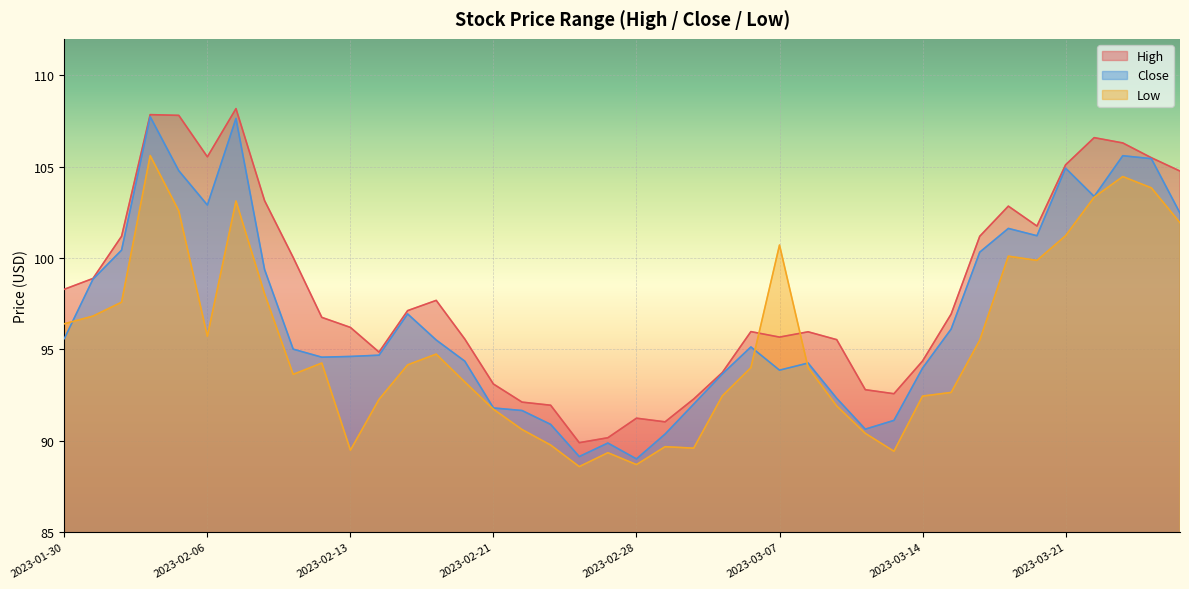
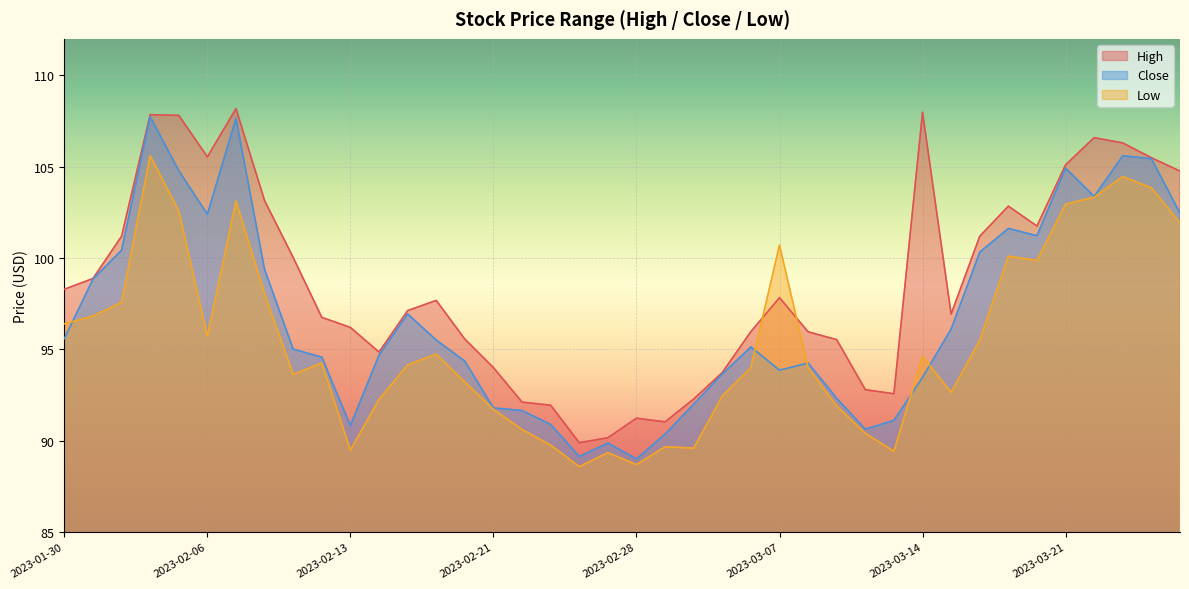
  {
    "High": {
      "2023-01-30": 98.3,
      "2023-02-06": 105.5,
      "2023-02-13": 96.2,
-     "2023-02-21": 93.1,
+     "2023-02-21": 94.0,
      "2023-02-28": 91.2,
-     "2023-03-07": 95.7,
-     "2023-03-14": 94.4,
+     "2023-03-07": 97.8,
+     "2023-03-14": 108.0,
      "2023-03-21": 105.1
    },
    "Close": {
      "2023-01-30": 95.6,
-     "2023-02-06": 102.9,
-     "2023-02-13": 94.6,
+     "2023-02-06": 102.4,
+     "2023-02-13": 90.8,
      "2023-02-28": 89.0,
      "2023-03-07": 93.9,
-     "2023-03-14": 94.0,
+     "2023-03-14": 93.5,
      "2023-03-21": 104.9
    },
    "Low": {
      "2023-01-30": 96.4,
      "2023-02-06": 95.7,
      "2023-02-13": 89.5,
      "2023-02-28": 88.7,
      "2023-03-07": 100.7,
-     "2023-03-14": 92.4,
-     "2023-03-21": 101.2
+     "2023-03-14": 94.6,
+     "2023-03-21": 103.0
    }
  }
